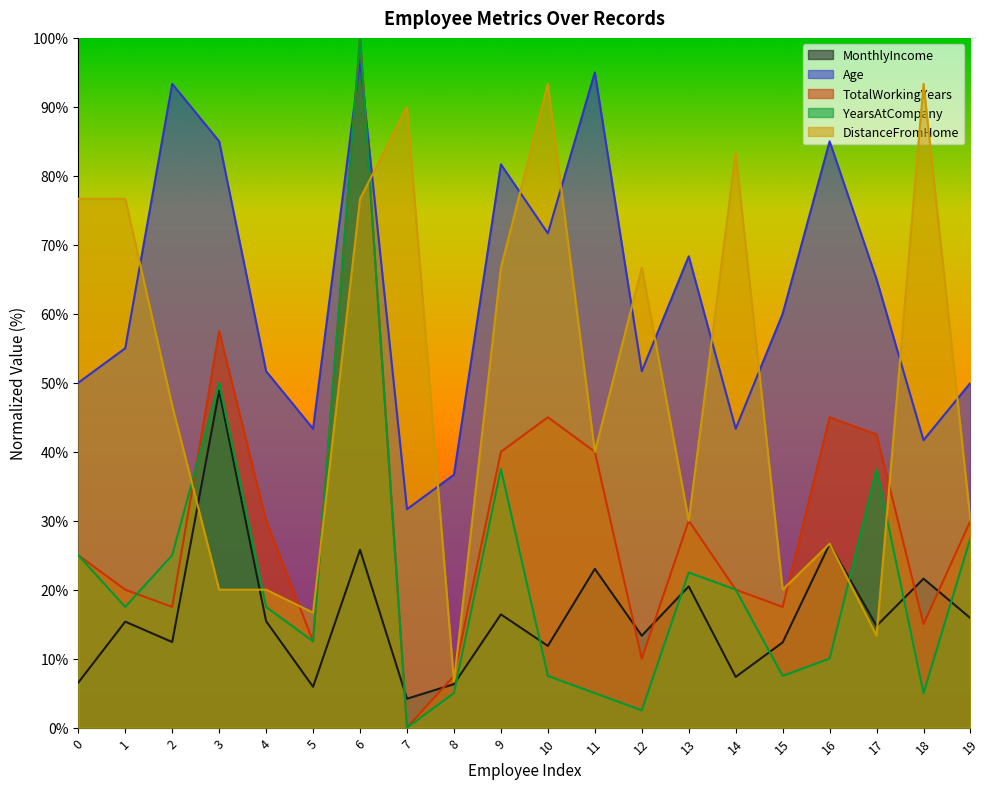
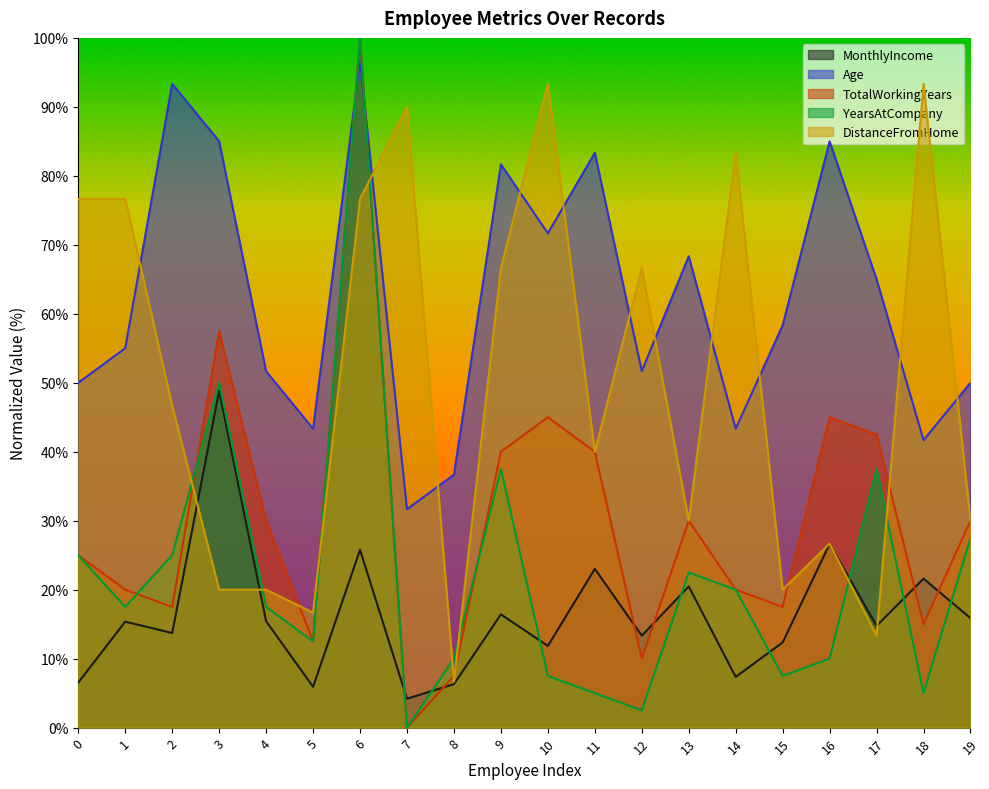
  {
    "MonthlyIncome": {
      "0": "7%",
      "1": "15%",
-     "2": "12%",
+     "2": "14%",
      "3": "49%",
      "4": "15%",
      "5": "6%",
      "6": "26%",
      "7": "4%",
      "9": "16%",
      "10": "12%",
      "11": "23%",
      "12": "13%",
      "13": "20%",
      "14": "7%",
      "15": "12%",
      "17": "15%",
      "18": "22%",
      "19": "16%"
    },
    "Age": {
      "0": "50%",
      "1": "55%",
      "2": "93%",
      "3": "85%",
      "4": "52%",
      "5": "43%",
      "6": "97%",
      "7": "32%",
      "8": "37%",
      "9": "82%",
      "10": "72%",
-     "11": "95%",
+     "11": "83%",
      "12": "52%",
      "13": "68%",
      "14": "43%",
-     "15": "60%",
+     "15": "58%",
      "17": "65%",
      "18": "42%",
      "19": "50%"
    },
    "TotalWorkingYears": {
      "1": "20%",
      "2": "18%",
      "3": "57%",
      "4": "30%",
      "8": "8%",
      "9": "40%",
      "10": "45%",
      "12": "10%",
      "15": "18%",
      "16": "45%",
      "17": "43%",
      "18": "15%"
    },
    "YearsAtCompany": {
      "1": "18%",
      "2": "25%",
      "3": "50%",
      "4": "18%",
-     "8": "5%",
+     "8": "10%",
      "9": "38%",
      "10": "8%",
      "11": "5%",
      "12": "3%",
      "13": "23%",
      "15": "8%",
      "16": "10%",
      "17": "38%",
      "18": "5%",
      "19": "28%"
    },
    "DistanceFromHome": {
      "0": "77%",
      "1": "77%",
      "2": "47%",
      "3": "20%",
      "4": "20%",
      "5": "17%",
      "6": "77%",
      "7": "90%",
      "9": "67%",
      "10": "93%",
      "12": "67%",
      "14": "83%",
      "15": "20%",
      "17": "13%"
    }
  }
